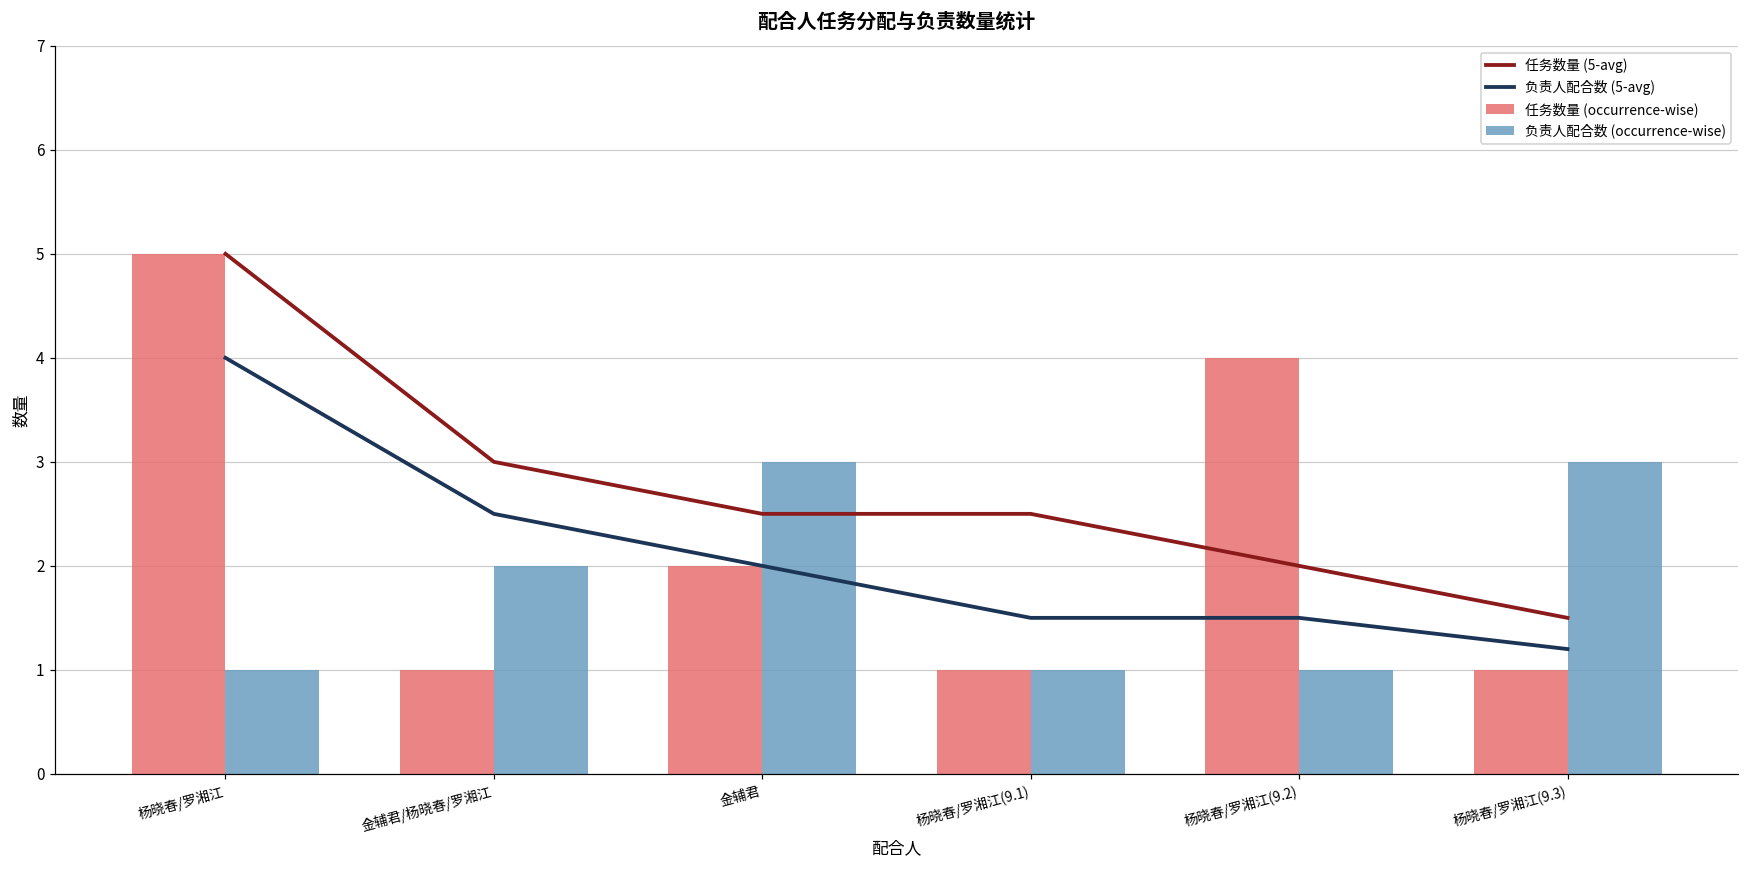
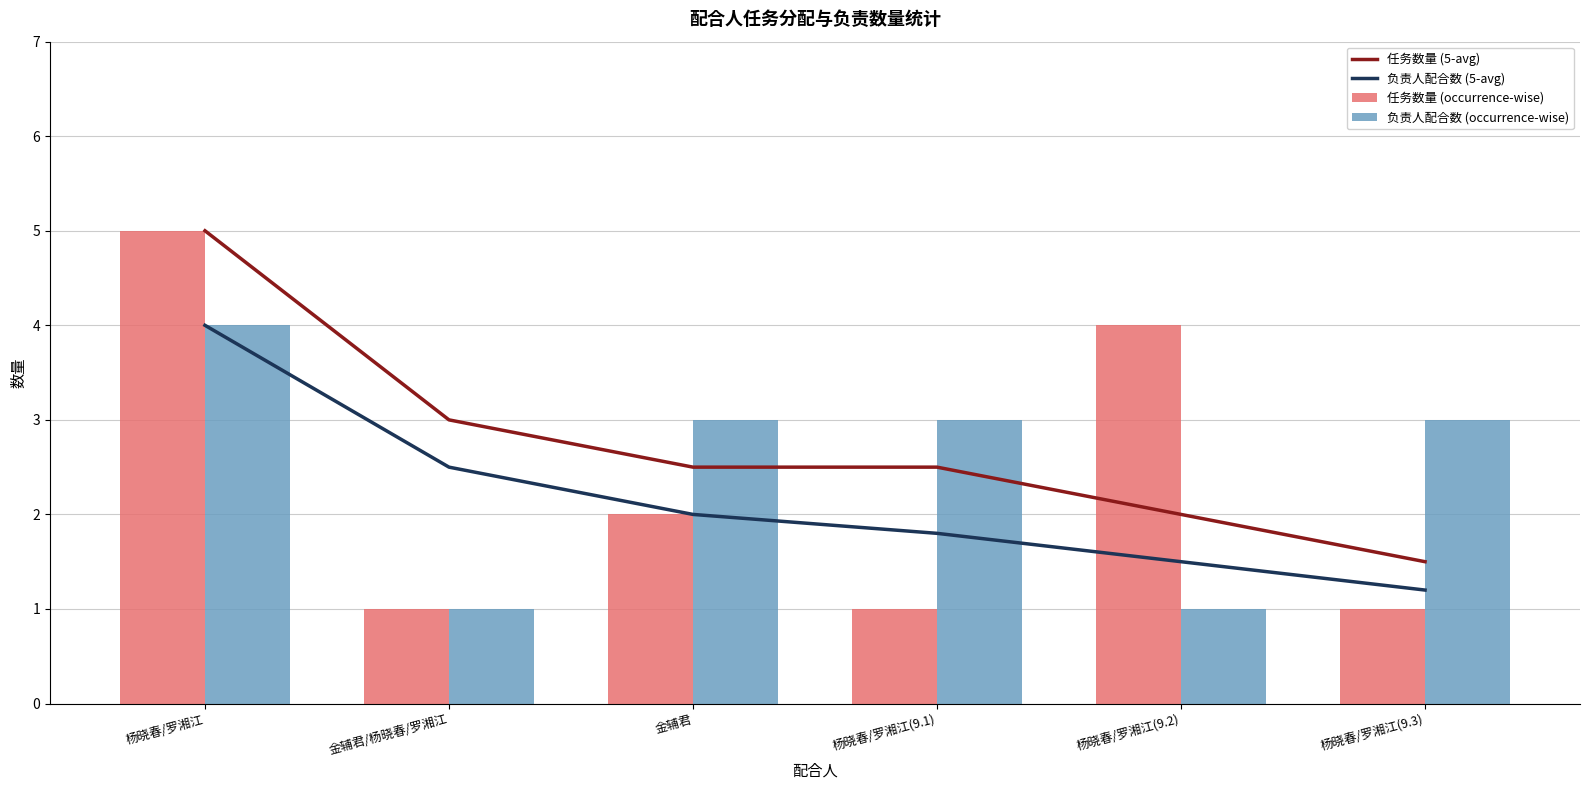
  {
    "任务数量 (occurrence-wise)": {
      "杨晓春/罗湘江": 5.0,
      "金辅君/杨晓春/罗湘江": 1.0,
      "金辅君": 2.0,
      "杨晓春/罗湘江(9.1)": 1.0,
      "杨晓春/罗湘江(9.2)": 4.0,
      "杨晓春/罗湘江(9.3)": 1.0
    },
    "任务数量 (5-avg)": {
      "杨晓春/罗湘江": 5.0,
      "金辅君/杨晓春/罗湘江": 3.0,
      "金辅君": 2.5,
      "杨晓春/罗湘江(9.1)": 2.5,
      "杨晓春/罗湘江(9.2)": 2.0,
      "杨晓春/罗湘江(9.3)": 1.5
    },
    "负责人配合数 (5-avg)": {
      "杨晓春/罗湘江": 4.0,
      "金辅君/杨晓春/罗湘江": 2.5,
      "金辅君": 2.0,
-     "杨晓春/罗湘江(9.1)": 1.5,
+     "杨晓春/罗湘江(9.1)": 1.8,
      "杨晓春/罗湘江(9.2)": 1.5,
      "杨晓春/罗湘江(9.3)": 1.2
    },
    "负责人配合数 (occurrence-wise)": {
-     "杨晓春/罗湘江": 1,
-     "金辅君/杨晓春/罗湘江": 2,
+     "杨晓春/罗湘江": 4,
+     "金辅君/杨晓春/罗湘江": 1,
      "金辅君": 3,
-     "杨晓春/罗湘江(9.1)": 1,
+     "杨晓春/罗湘江(9.1)": 3,
      "杨晓春/罗湘江(9.2)": 1,
      "杨晓春/罗湘江(9.3)": 3
    }
  }
